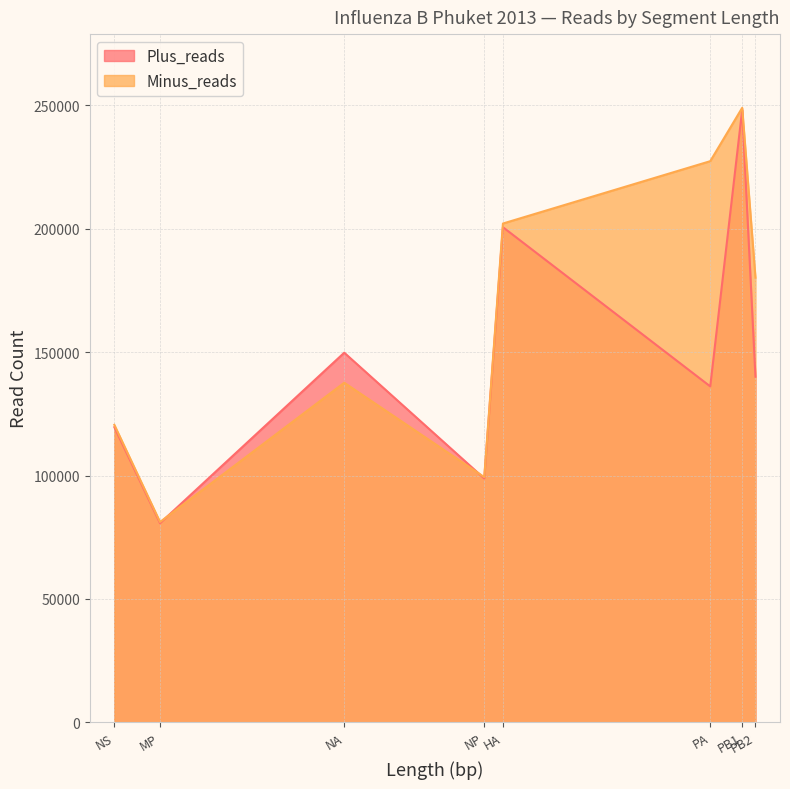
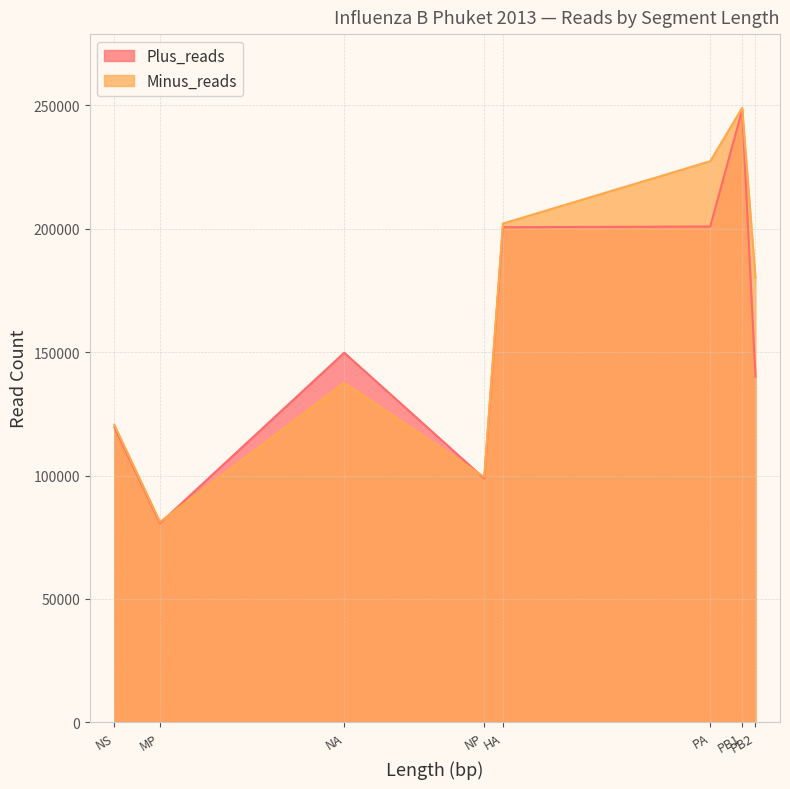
  {
    "Plus_reads": {
      "NA": 150000,
      "HA": 201000,
-     "PA": 136000,
+     "PA": 201000,
      "PB2": 140000
    },
    "Minus_reads": {
      "NA": 138000,
      "HA": 202000,
      "PA": 227000,
      "PB2": 180000
    }
  }
